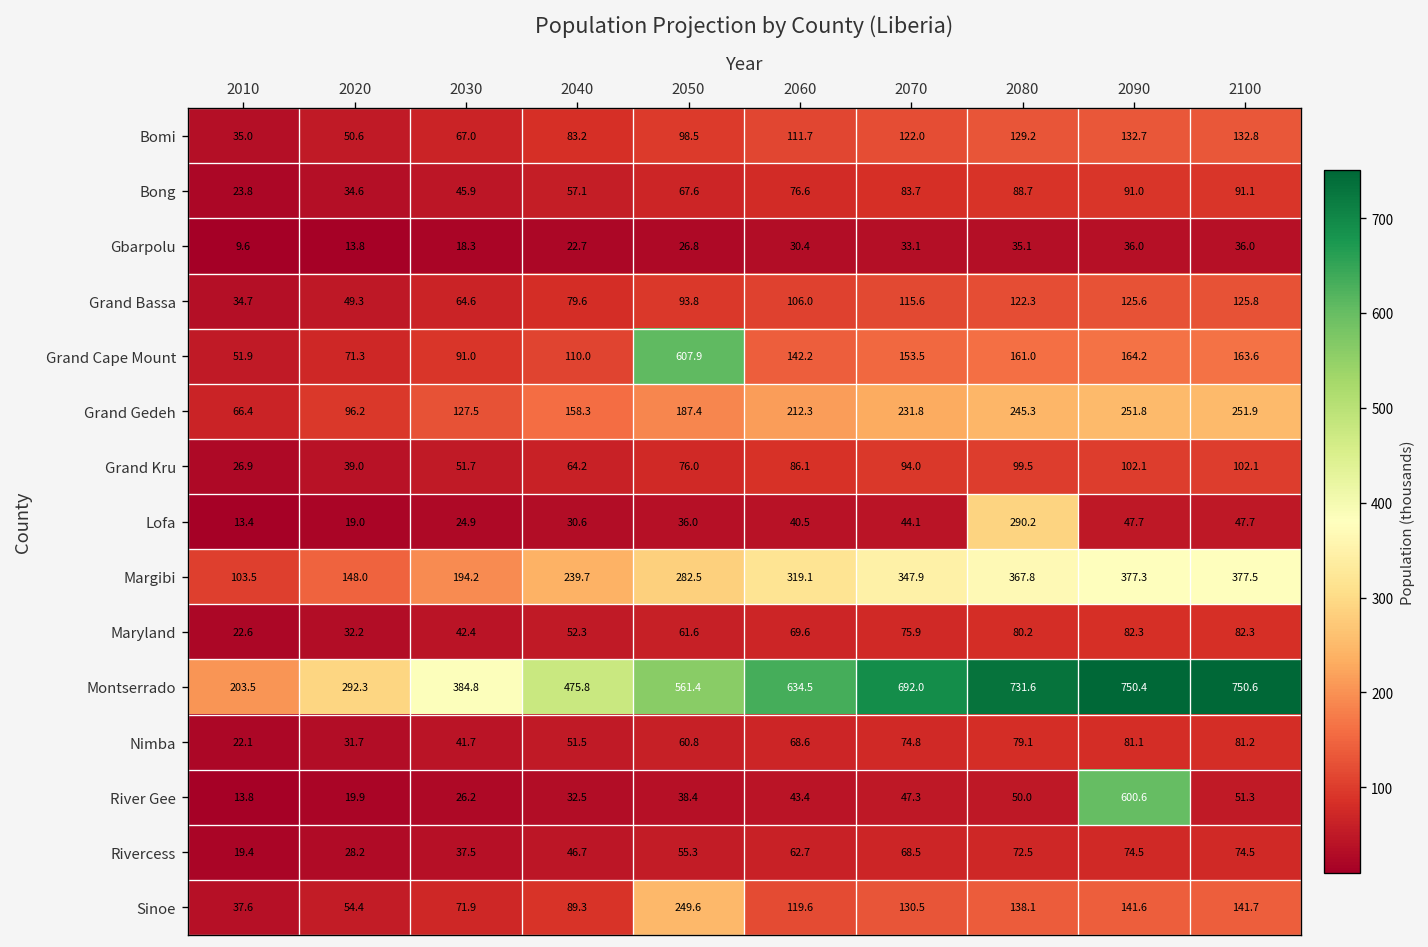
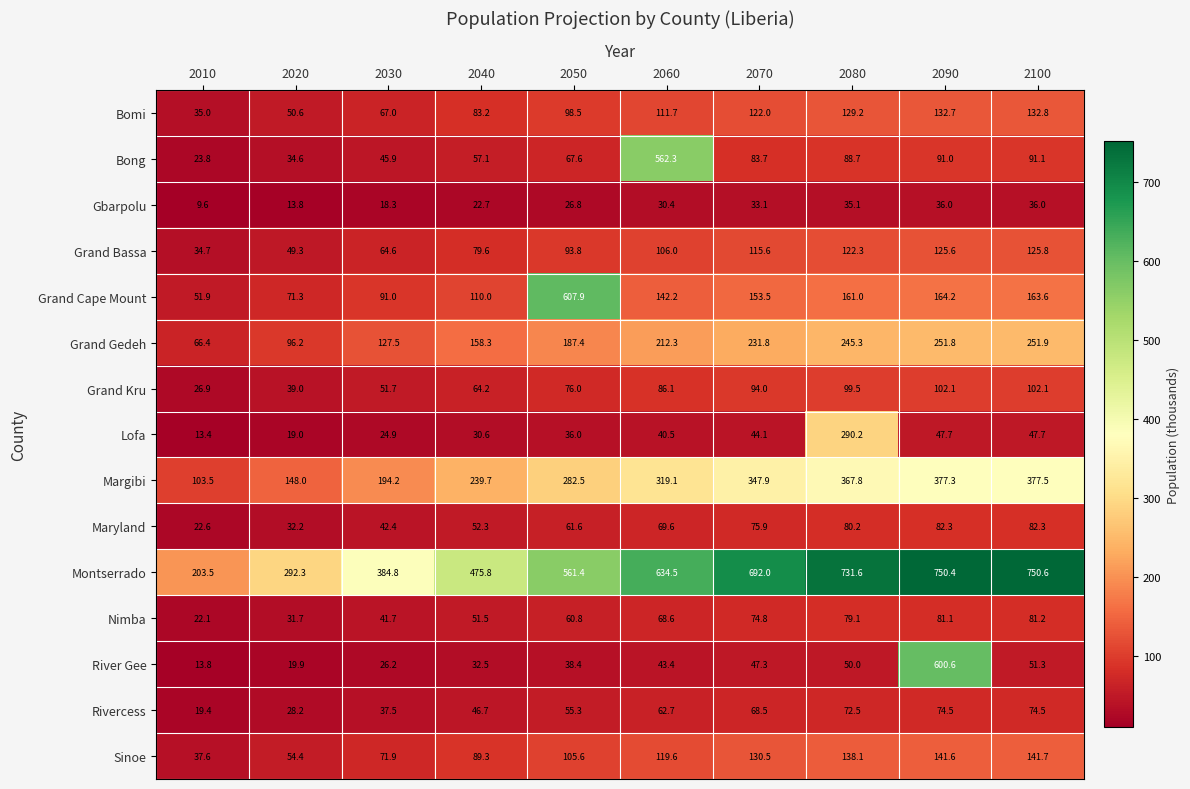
  {
    "Bomi": {
      "2010": 35.0,
      "2020": 50.6,
      "2030": 67.0,
      "2040": 83.2,
      "2050": 98.5,
      "2060": 111.7,
      "2070": 122.0,
      "2080": 129.2,
      "2090": 132.7,
      "2100": 132.8
    },
    "Bong": {
      "2010": 23.8,
      "2020": 34.6,
      "2030": 45.9,
      "2040": 57.1,
      "2050": 67.6,
-     "2060": 76.6,
+     "2060": 562.3,
      "2070": 83.7,
      "2080": 88.7,
      "2090": 91.0,
      "2100": 91.1
    },
    "Gbarpolu": {
      "2010": 9.6,
      "2020": 13.8,
      "2030": 18.3,
      "2040": 22.7,
      "2050": 26.8,
      "2060": 30.4,
      "2070": 33.1,
      "2080": 35.1,
      "2090": 36.0,
      "2100": 36.0
    },
    "Grand Bassa": {
      "2010": 34.7,
      "2020": 49.3,
      "2030": 64.6,
      "2040": 79.6,
      "2050": 93.8,
      "2060": 106.0,
      "2070": 115.6,
      "2080": 122.3,
      "2090": 125.6,
      "2100": 125.8
    },
    "Grand Cape Mount": {
      "2010": 51.9,
      "2020": 71.3,
      "2030": 91.0,
      "2040": 110.0,
      "2050": 607.9,
      "2060": 142.2,
      "2070": 153.5,
      "2080": 161.0,
      "2090": 164.2,
      "2100": 163.6
    },
    "Grand Gedeh": {
      "2010": 66.4,
      "2020": 96.2,
      "2030": 127.5,
      "2040": 158.3,
      "2050": 187.4,
      "2060": 212.3,
      "2070": 231.8,
      "2080": 245.3,
      "2090": 251.8,
      "2100": 251.9
    },
    "Grand Kru": {
      "2010": 26.9,
      "2020": 39.0,
      "2030": 51.7,
      "2040": 64.2,
      "2050": 76.0,
      "2060": 86.1,
      "2070": 94.0,
      "2080": 99.5,
      "2090": 102.1,
      "2100": 102.1
    },
    "Lofa": {
      "2010": 13.4,
      "2020": 19.0,
      "2030": 24.9,
      "2040": 30.6,
      "2050": 36.0,
      "2060": 40.5,
      "2070": 44.1,
      "2080": 290.2,
      "2090": 47.7,
      "2100": 47.7
    },
    "Margibi": {
      "2010": 103.5,
      "2020": 148.0,
      "2030": 194.2,
      "2040": 239.7,
      "2050": 282.5,
      "2060": 319.1,
      "2070": 347.9,
      "2080": 367.8,
      "2090": 377.3,
      "2100": 377.5
    },
    "Maryland": {
      "2010": 22.6,
      "2020": 32.2,
      "2030": 42.4,
      "2040": 52.3,
      "2050": 61.6,
      "2060": 69.6,
      "2070": 75.9,
      "2080": 80.2,
      "2090": 82.3,
      "2100": 82.3
    },
    "Montserrado": {
      "2010": 203.5,
      "2020": 292.3,
      "2030": 384.8,
      "2040": 475.8,
      "2050": 561.4,
      "2060": 634.5,
      "2070": 692.0,
      "2080": 731.6,
      "2090": 750.4,
      "2100": 750.6
    },
    "Nimba": {
      "2010": 22.1,
      "2020": 31.7,
      "2030": 41.7,
      "2040": 51.5,
      "2050": 60.8,
      "2060": 68.6,
      "2070": 74.8,
      "2080": 79.1,
      "2090": 81.1,
      "2100": 81.2
    },
    "River Gee": {
      "2010": 13.8,
      "2020": 19.9,
      "2030": 26.2,
      "2040": 32.5,
      "2050": 38.4,
      "2060": 43.4,
      "2070": 47.3,
      "2080": 50.0,
      "2090": 600.6,
      "2100": 51.3
    },
    "Rivercess": {
      "2010": 19.4,
      "2020": 28.2,
      "2030": 37.5,
      "2040": 46.7,
      "2050": 55.3,
      "2060": 62.7,
      "2070": 68.5,
      "2080": 72.5,
      "2090": 74.5,
      "2100": 74.5
    },
    "Sinoe": {
      "2010": 37.6,
      "2020": 54.4,
      "2030": 71.9,
      "2040": 89.3,
-     "2050": 249.6,
+     "2050": 105.6,
      "2060": 119.6,
      "2070": 130.5,
      "2080": 138.1,
      "2090": 141.6,
      "2100": 141.7
    }
  }
